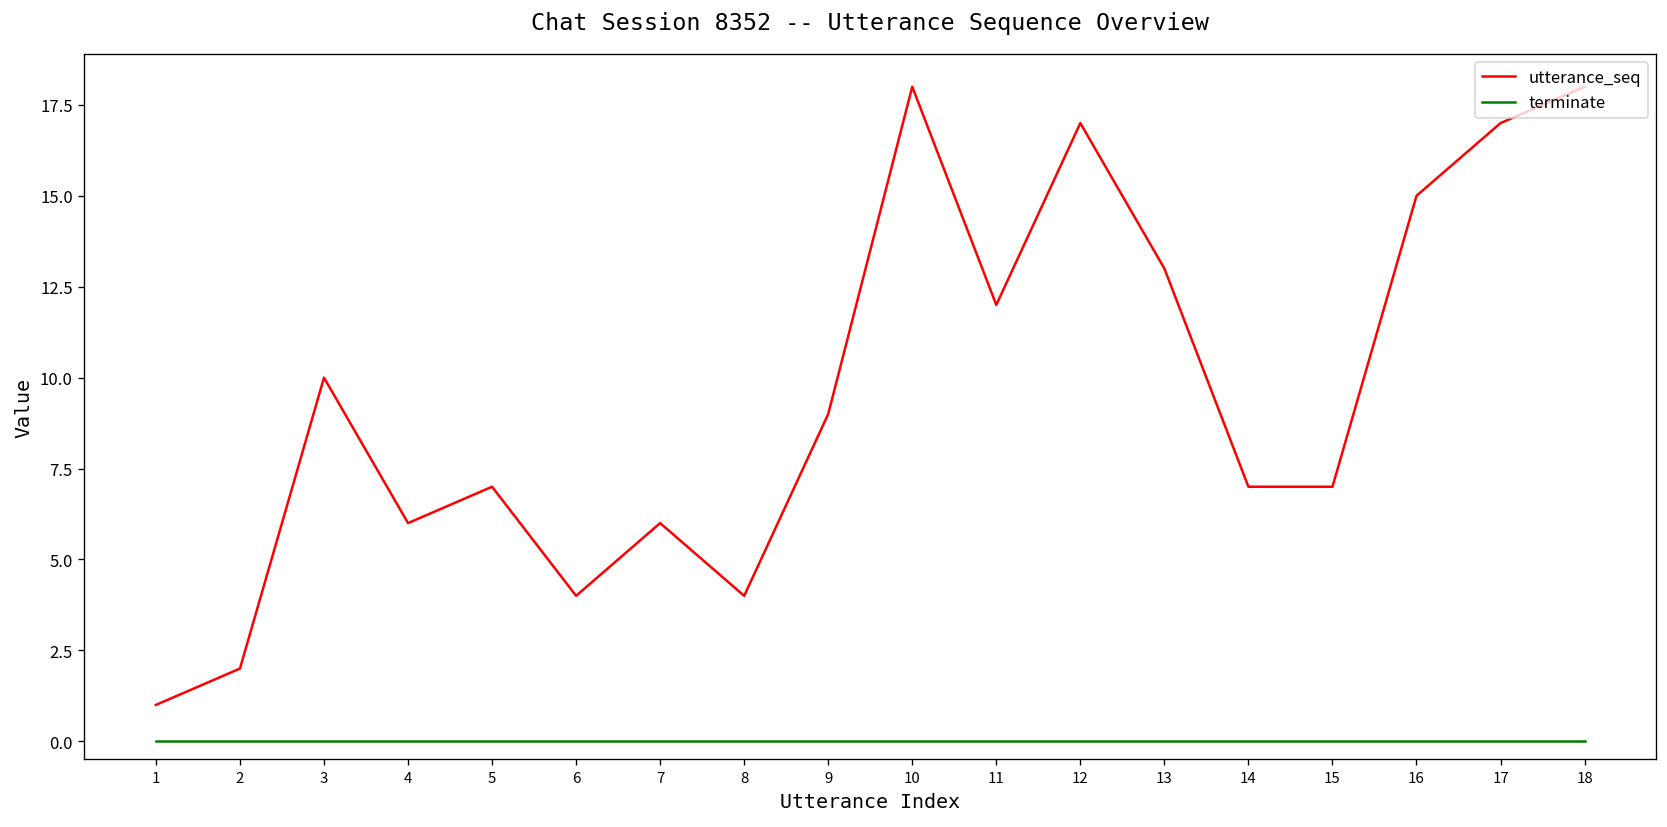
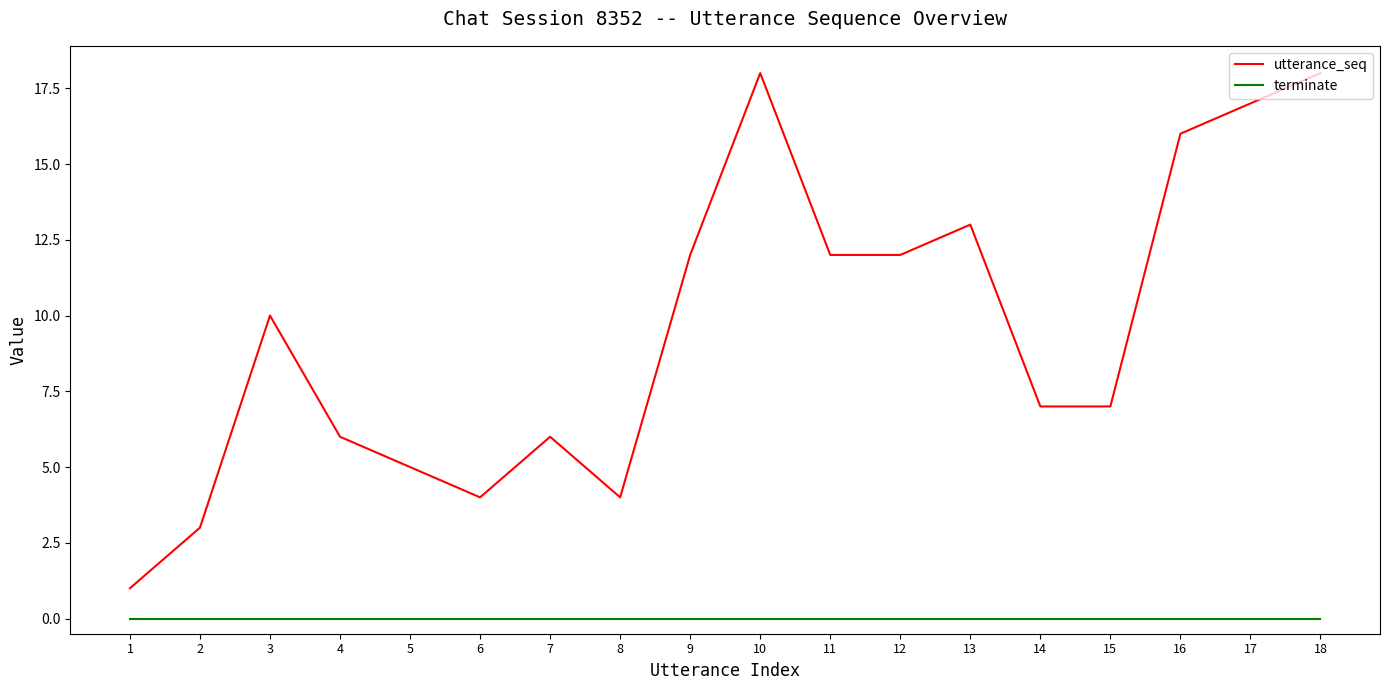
  {
    "utterance_seq": {
      "1": 1,
-     "2": 2,
+     "2": 3,
      "3": 10,
      "4": 6,
-     "5": 7,
+     "5": 5,
      "6": 4,
      "7": 6,
      "8": 4,
-     "9": 9,
+     "9": 12,
      "10": 18,
      "11": 12,
-     "12": 17,
+     "12": 12,
      "13": 13,
      "14": 7,
      "15": 7,
-     "16": 15,
+     "16": 16,
      "17": 17
    },
    "terminate": {
      "1": 0,
      "2": 0,
      "3": 0,
      "4": 0,
      "5": 0,
      "6": 0,
      "7": 0,
      "8": 0,
      "9": 0,
      "10": 0,
      "11": 0,
      "12": 0,
      "13": 0,
      "14": 0,
      "15": 0,
      "16": 0,
      "17": 0,
      "18": 0
    }
  }
